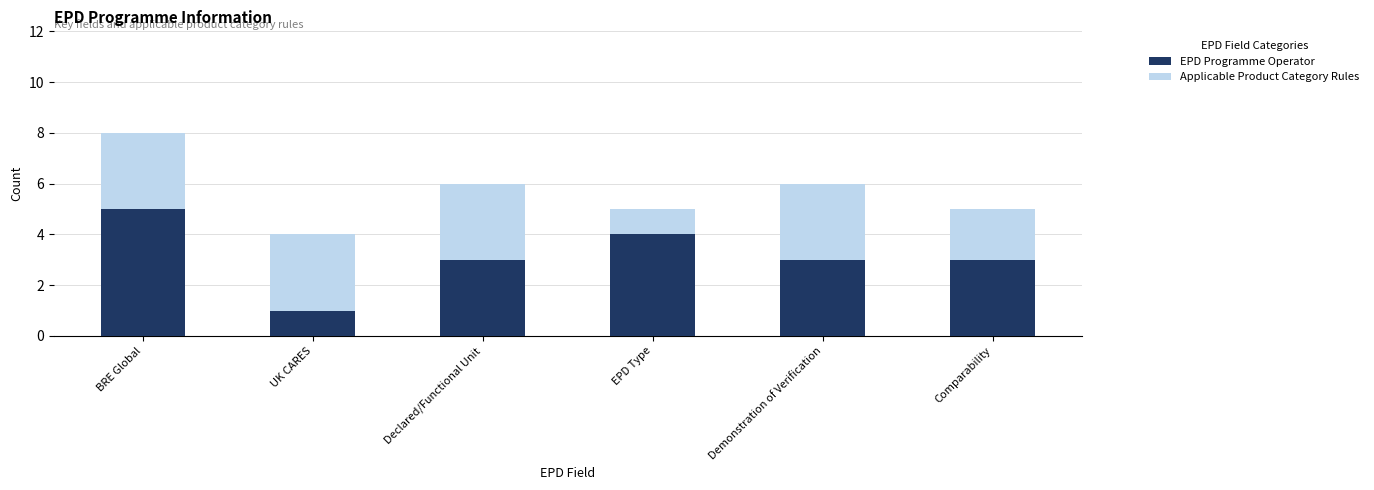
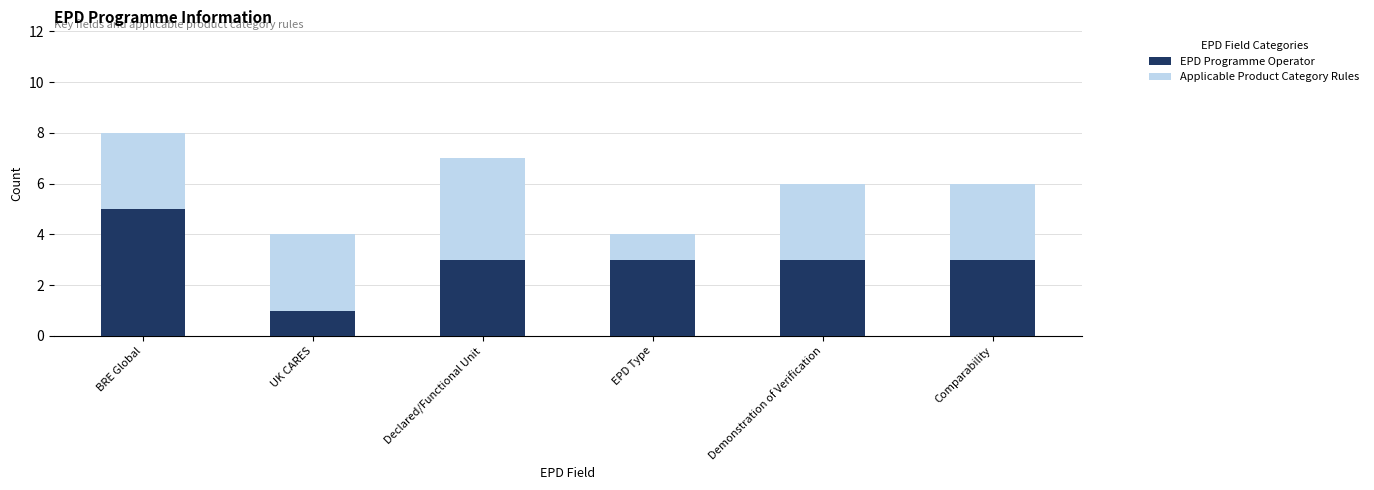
  {
    "EPD Programme Operator": {
      "BRE Global": 5,
      "UK CARES": 1,
      "Declared/Functional Unit": 3,
-     "EPD Type": 4,
+     "EPD Type": 3,
      "Demonstration of Verification": 3,
      "Comparability": 3
    },
    "Applicable Product Category Rules": {
      "BRE Global": 3,
      "UK CARES": 3,
-     "Declared/Functional Unit": 3,
+     "Declared/Functional Unit": 4,
      "EPD Type": 1,
      "Demonstration of Verification": 3,
-     "Comparability": 2
+     "Comparability": 3
    }
  }
